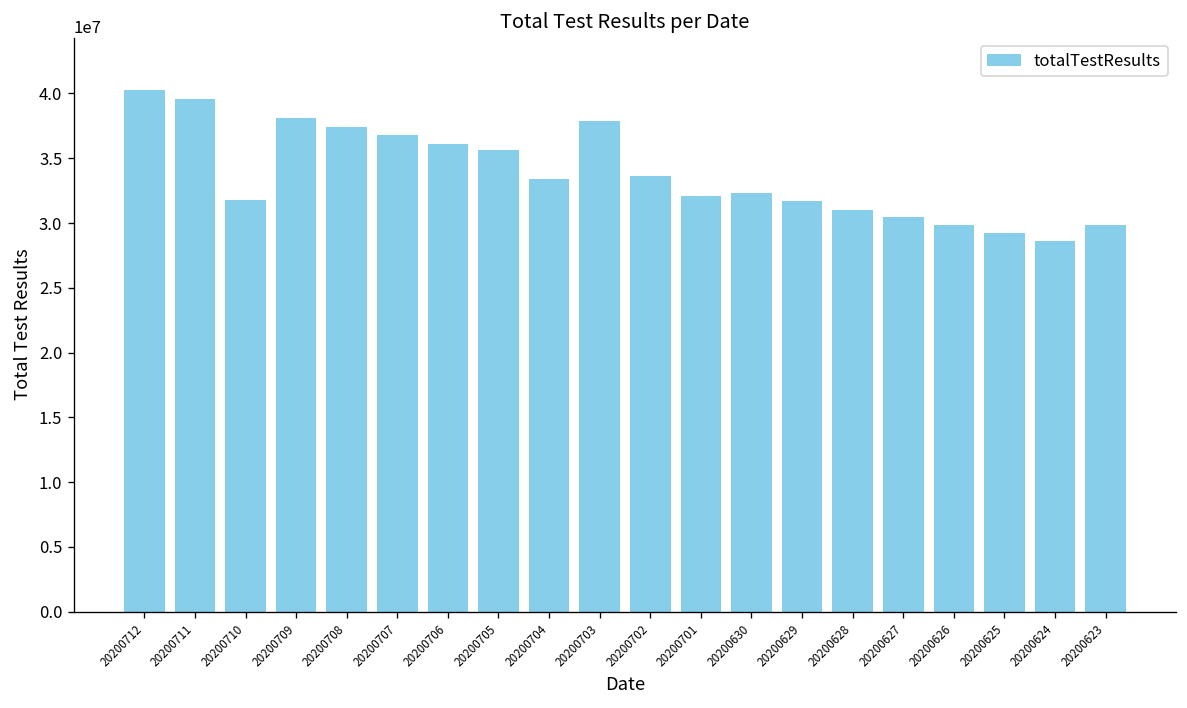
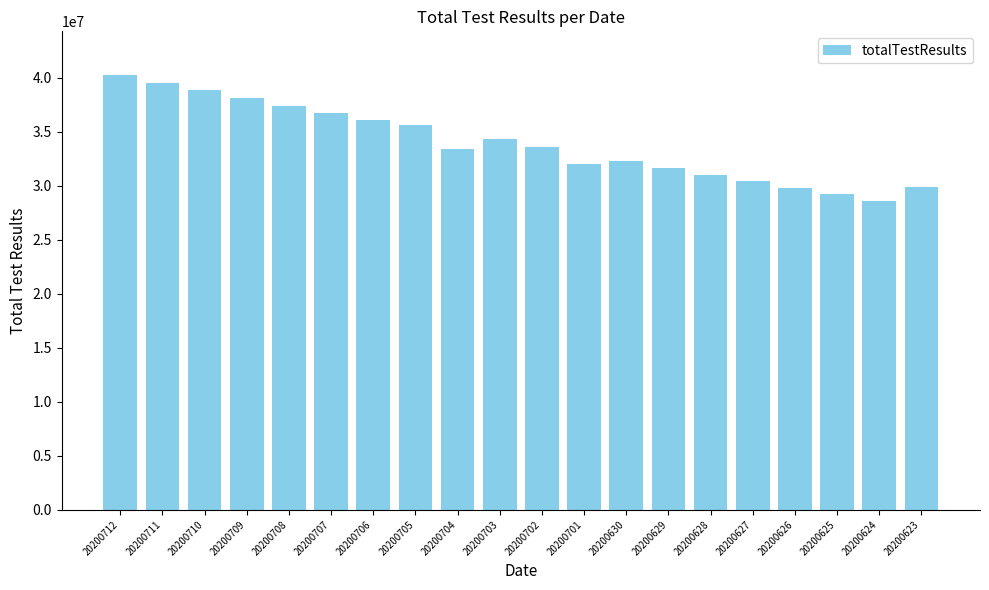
  {
    "20200712": 40300000,
    "20200711": 39600000,
-   "20200710": 31800000,
+   "20200710": 38900000,
    "20200709": 38100000,
    "20200708": 37400000,
    "20200707": 36800000,
    "20200706": 36100000,
    "20200705": 35600000,
    "20200704": 33400000,
-   "20200703": 37900000,
+   "20200703": 34300000,
    "20200702": 33600000,
    "20200701": 32100000,
    "20200630": 32300000,
    "20200629": 31700000,
    "20200628": 31000000,
    "20200627": 30400000,
    "20200626": 29800000,
    "20200625": 29200000,
    "20200624": 28600000,
    "20200623": 29900000
  }
